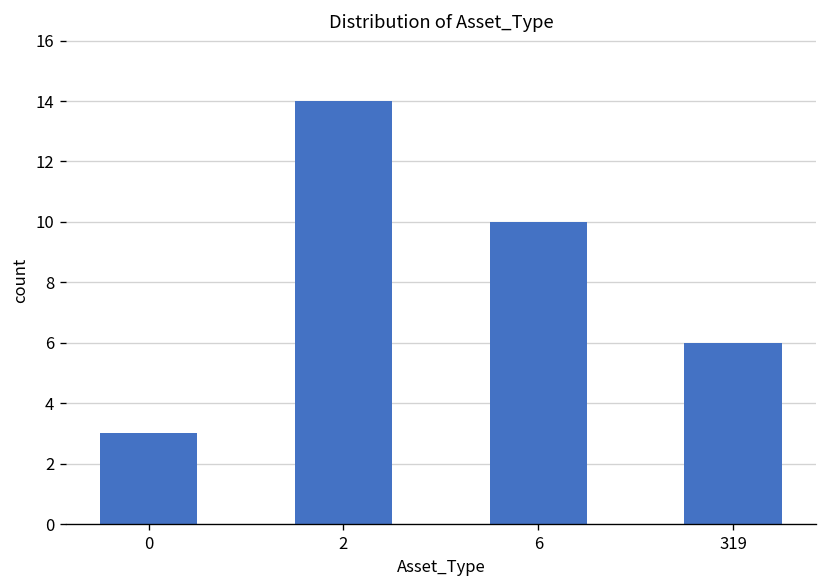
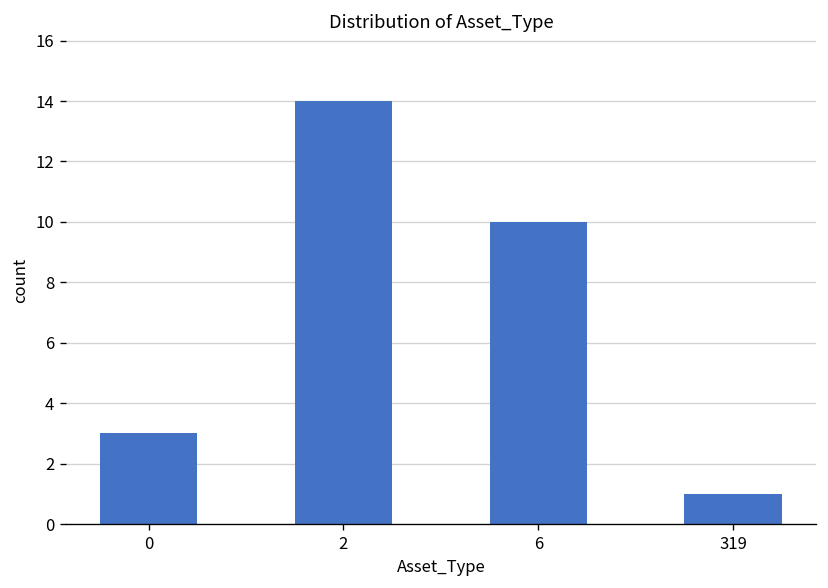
  {
    "0": 3,
    "2": 14,
    "6": 10,
-   "319": 6
+   "319": 1
  }
